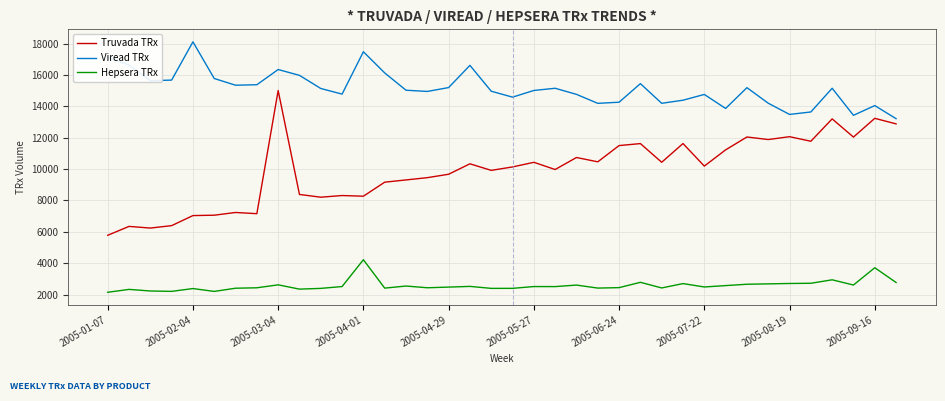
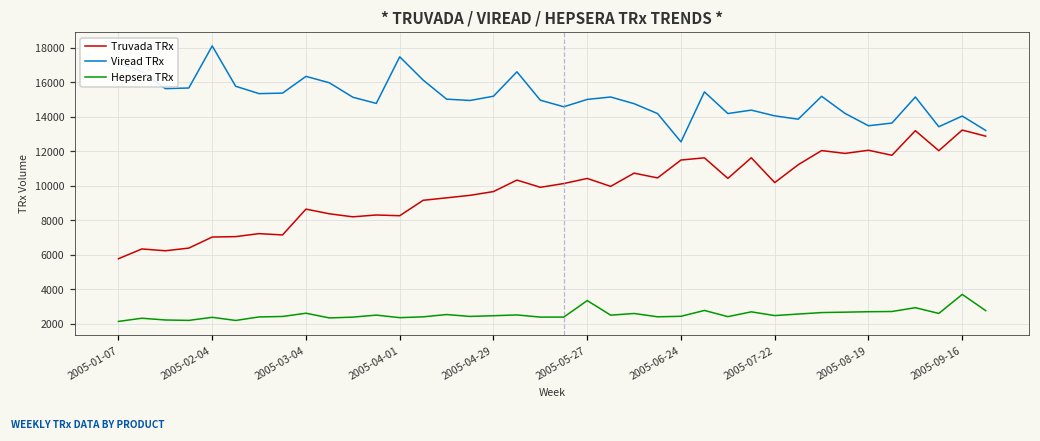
  {
    "Truvada TRx": {
      "2005-01-07": 5800,
      "2005-02-04": 7000,
-     "2005-03-04": 15000,
+     "2005-03-04": 8700,
      "2005-04-01": 8300,
      "2005-04-29": 9700,
      "2005-05-27": 10400,
      "2005-06-24": 11500,
      "2005-07-22": 10200,
      "2005-08-19": 12100,
      "2005-09-16": 13200
    },
    "Viread TRx": {
      "2005-02-04": 18100,
      "2005-03-04": 16400,
      "2005-04-01": 17500,
      "2005-04-29": 15200,
      "2005-05-27": 15000,
-     "2005-06-24": 14300,
-     "2005-07-22": 14800,
+     "2005-06-24": 12600,
+     "2005-07-22": 14100,
      "2005-08-19": 13500,
      "2005-09-16": 14100
    },
    "Hepsera TRx": {
      "2005-01-07": 2100,
      "2005-02-04": 2400,
      "2005-03-04": 2600,
-     "2005-04-01": 4200,
+     "2005-04-01": 2400,
      "2005-04-29": 2500,
-     "2005-05-27": 2500,
+     "2005-05-27": 3400,
      "2005-06-24": 2400,
      "2005-07-22": 2500,
      "2005-08-19": 2700,
      "2005-09-16": 3700
    }
  }
